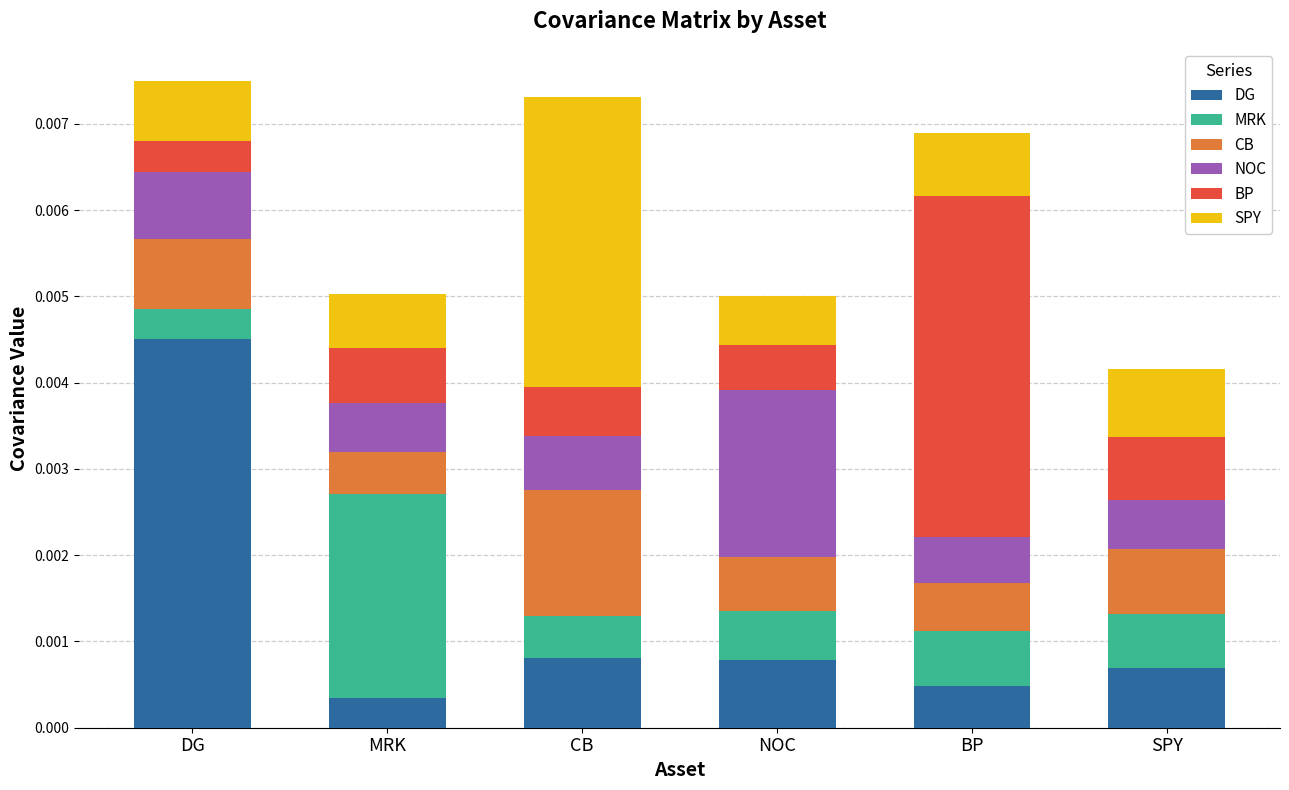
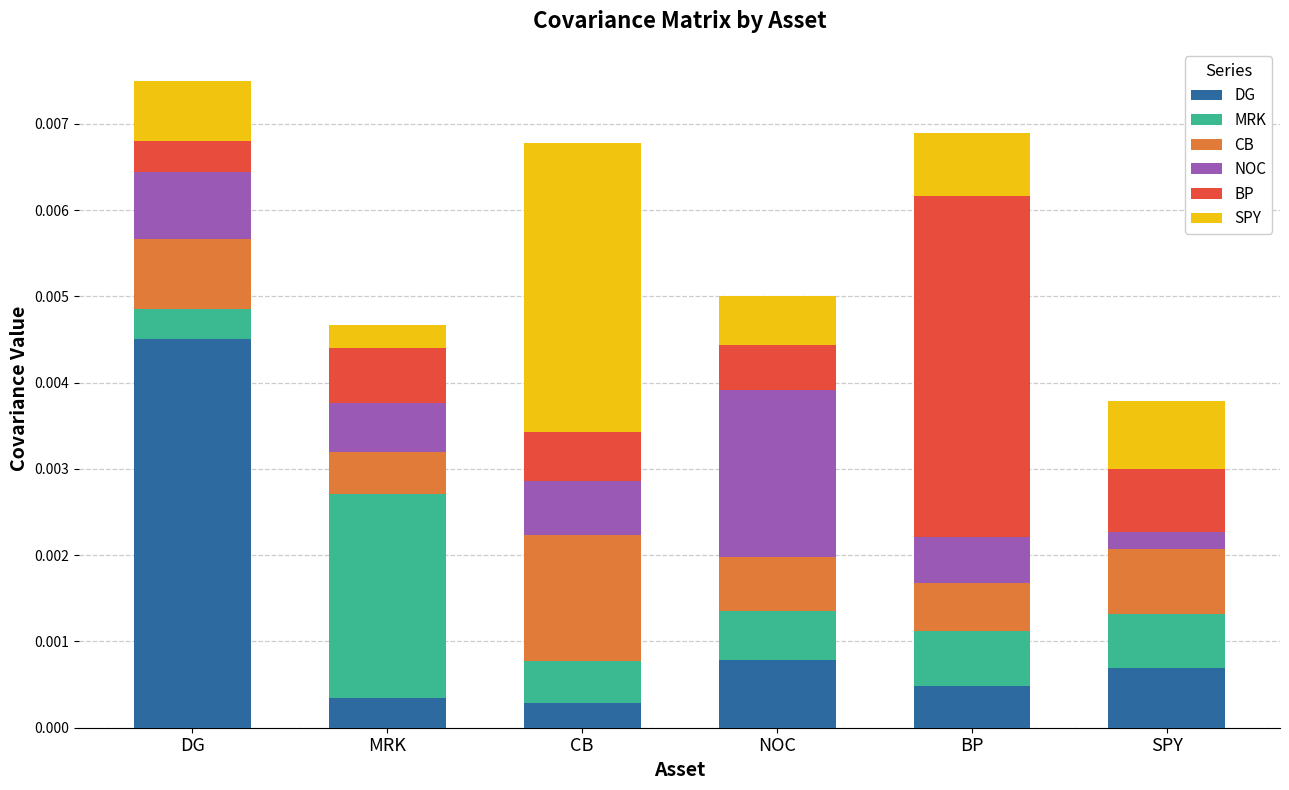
  {
    "DG": {
      "DG": 0.0045,
      "MRK": 0.0003,
-     "CB": 0.0008,
+     "CB": 0.0003,
      "NOC": 0.0008,
      "BP": 0.0005,
      "SPY": 0.0007
    },
    "MRK": {
      "DG": 0.0003,
      "MRK": 0.0024,
      "CB": 0.0005,
      "NOC": 0.0006,
      "BP": 0.0006,
      "SPY": 0.0006
    },
    "NOC": {
      "DG": 0.0008,
      "MRK": 0.0006,
      "CB": 0.0006,
      "NOC": 0.0019,
      "BP": 0.0005,
-     "SPY": 0.0006
+     "SPY": 0.0002
    },
    "SPY": {
      "DG": 0.0007,
-     "MRK": 0.0006,
+     "MRK": 0.0003,
      "CB": 0.0034,
      "NOC": 0.0006,
      "BP": 0.0007,
      "SPY": 0.0008
    }
  }
